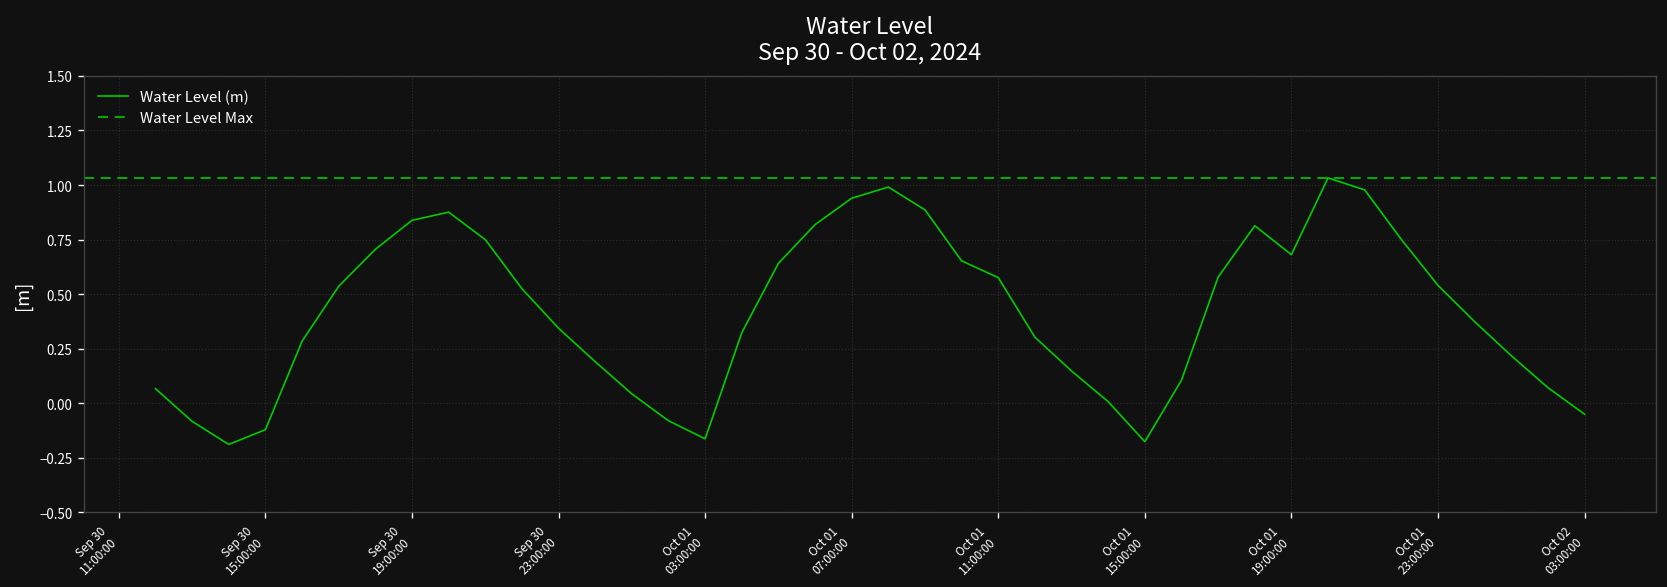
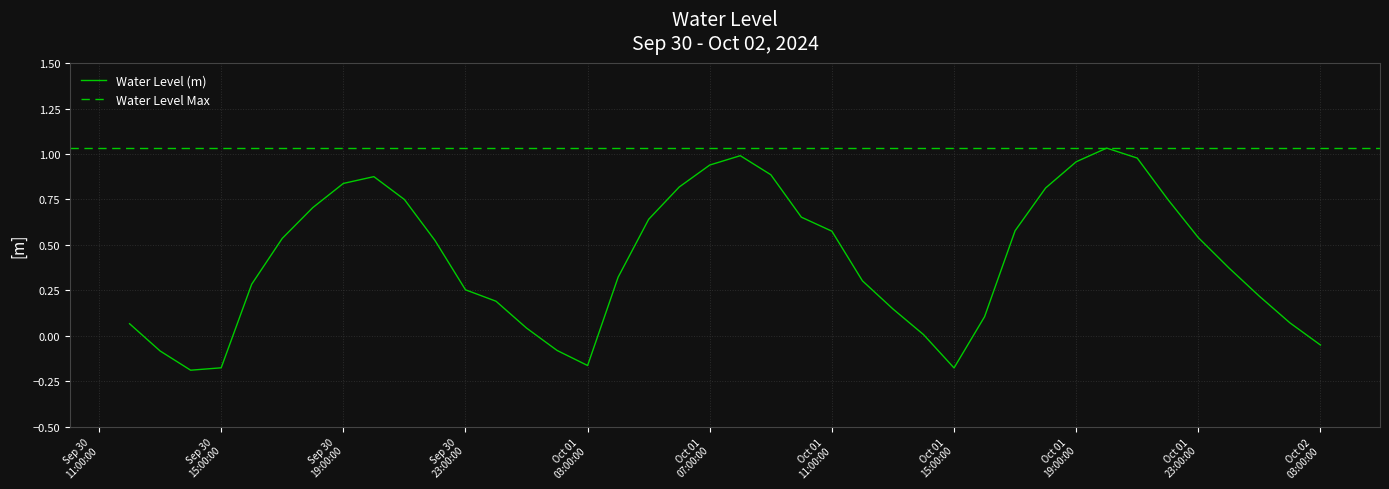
  {
-   "Sep 30 15:00:00": -0.12,
+   "Sep 30 15:00:00": -0.18,
    "Sep 30 19:00:00": 0.84,
-   "Sep 30 23:00:00": 0.34,
+   "Sep 30 23:00:00": 0.25,
    "Oct 01 03:00:00": -0.16,
    "Oct 01 07:00:00": 0.94,
    "Oct 01 11:00:00": 0.58,
    "Oct 01 15:00:00": -0.18,
-   "Oct 01 19:00:00": 0.68,
+   "Oct 01 19:00:00": 0.96,
    "Oct 01 23:00:00": 0.54,
    "Oct 02 03:00:00": -0.05
  }
